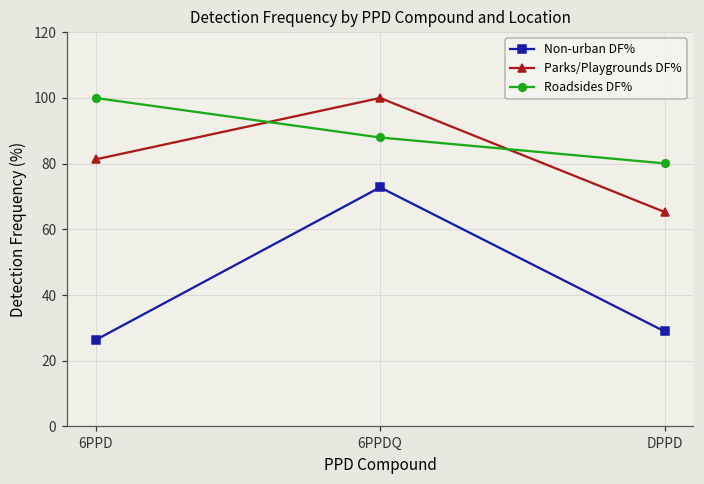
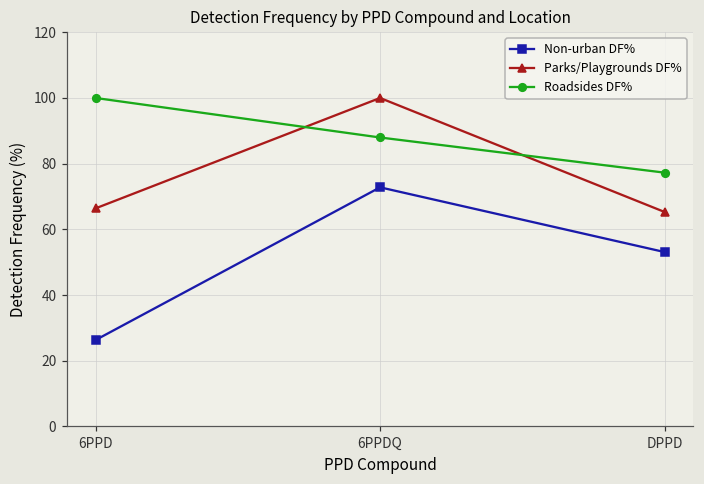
  {
    "Non-urban DF%": {
      "6PPD": 26,
      "6PPDQ": 73,
-     "DPPD": 29
+     "DPPD": 53
    },
    "Parks/Playgrounds DF%": {
-     "6PPD": 81,
+     "6PPD": 66,
      "6PPDQ": 100,
      "DPPD": 65
    },
    "Roadsides DF%": {
      "6PPD": 100,
      "6PPDQ": 88,
-     "DPPD": 80
+     "DPPD": 77
    }
  }
